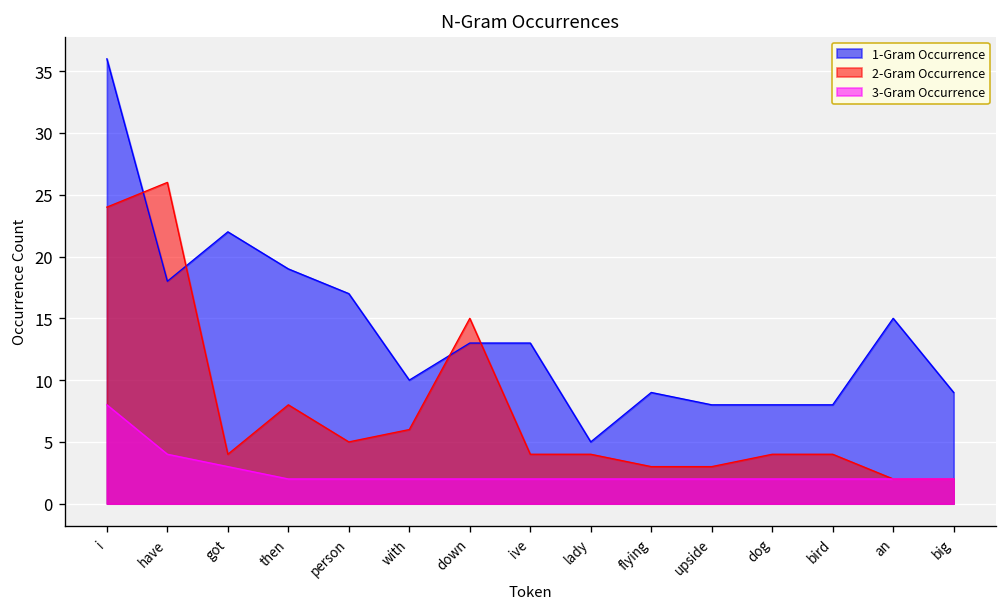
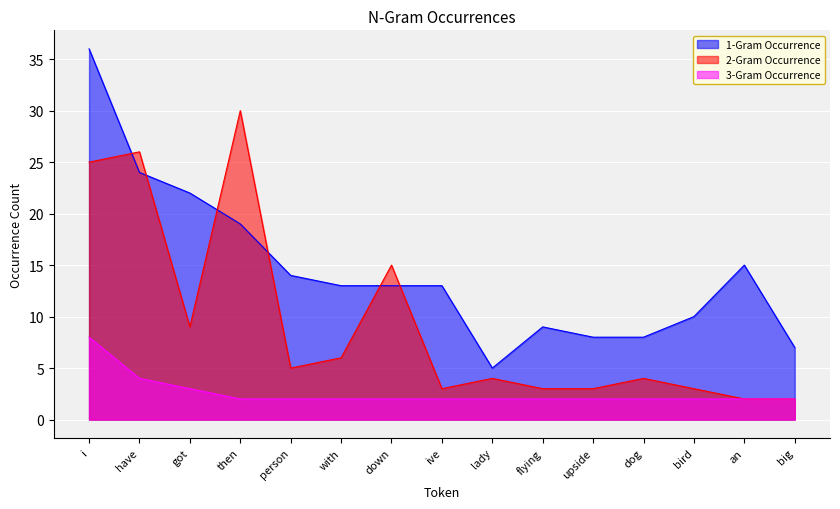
  {
    "1-Gram Occurrence": {
      "i": 36,
-     "have": 18,
+     "have": 24,
      "got": 22,
      "then": 19,
-     "person": 17,
-     "with": 10,
+     "person": 14,
+     "with": 13,
      "down": 13,
      "ive": 13,
      "lady": 5,
      "flying": 9,
      "upside": 8,
      "dog": 8,
-     "bird": 8,
+     "bird": 10,
      "an": 15,
-     "big": 9
+     "big": 7
    },
    "2-Gram Occurrence": {
-     "i": 24,
+     "i": 25,
      "have": 26,
-     "got": 4,
-     "then": 8,
+     "got": 9,
+     "then": 30,
      "person": 5,
      "with": 6,
      "down": 15,
-     "ive": 4,
+     "ive": 3,
      "lady": 4,
      "flying": 3,
      "upside": 3,
      "dog": 4,
-     "bird": 4
+     "bird": 3
    },
    "3-Gram Occurrence": {
      "i": 8,
      "have": 4,
      "got": 3,
      "then": 2,
      "person": 2,
      "with": 2,
      "down": 2,
      "ive": 2,
      "lady": 2,
      "flying": 2,
      "upside": 2,
      "dog": 2,
      "bird": 2
    }
  }
